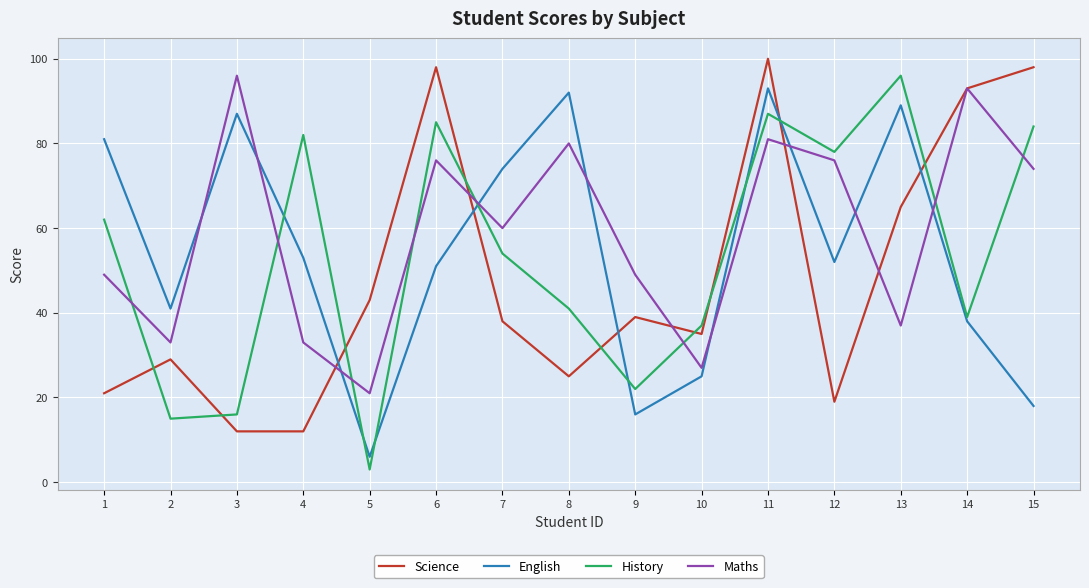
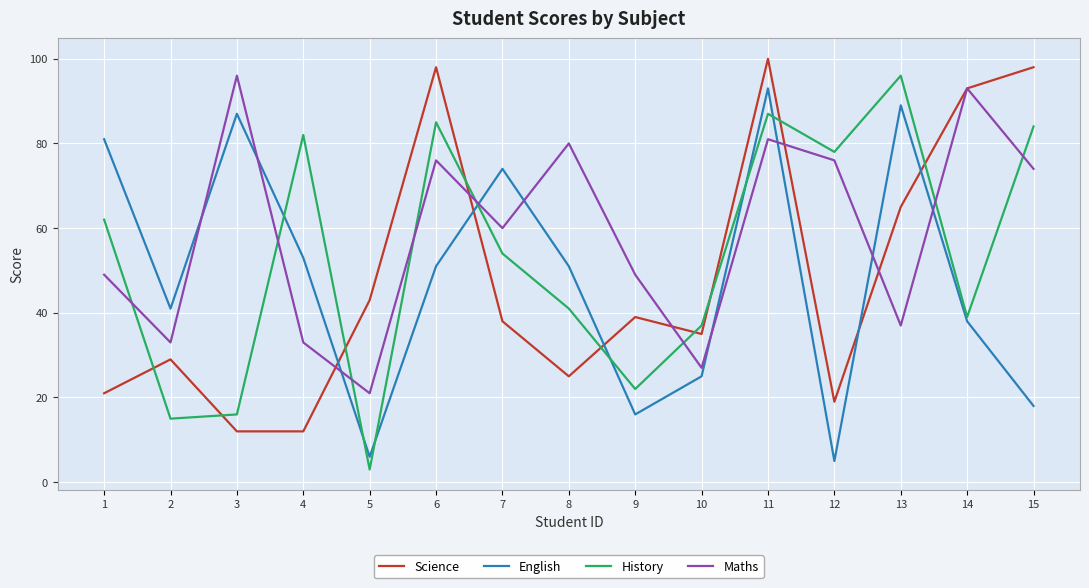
  {
    "Science": {
      "1": 21,
      "2": 29,
      "3": 12,
      "4": 12,
      "5": 43,
      "6": 98,
      "7": 38,
      "8": 25,
      "9": 39,
      "10": 35,
      "11": 100,
      "12": 19,
      "13": 65,
      "15": 98
    },
    "English": {
      "1": 81,
      "2": 41,
      "3": 87,
      "4": 53,
      "5": 6,
      "6": 51,
      "7": 74,
-     "8": 92,
+     "8": 51,
      "9": 16,
      "10": 25,
      "11": 93,
-     "12": 52,
+     "12": 5,
      "13": 89,
      "14": 38,
      "15": 18
    },
    "History": {
      "1": 62,
      "2": 15,
      "3": 16,
      "4": 82,
      "5": 3,
      "6": 85,
      "7": 54,
      "8": 41,
      "9": 22,
      "10": 37,
      "11": 87,
      "12": 78,
      "13": 96,
      "14": 39,
      "15": 84
    },
    "Maths": {
      "1": 49,
      "2": 33,
      "3": 96,
      "4": 33,
      "5": 21,
      "6": 76,
      "7": 60,
      "8": 80,
      "9": 49,
      "10": 27,
      "11": 81,
      "12": 76,
      "13": 37,
      "15": 74
    }
  }
